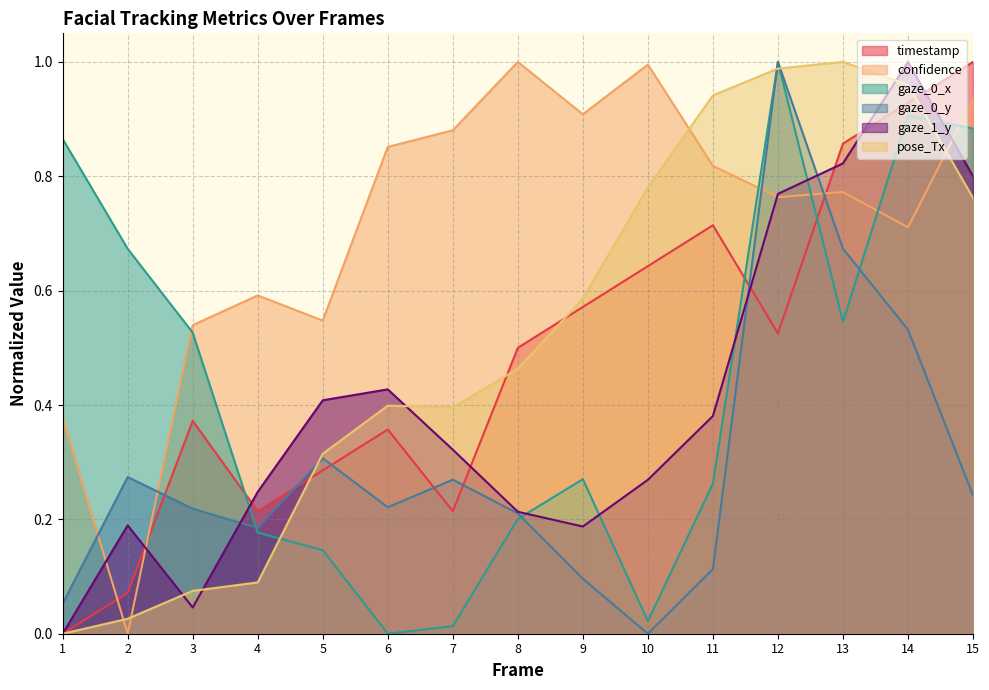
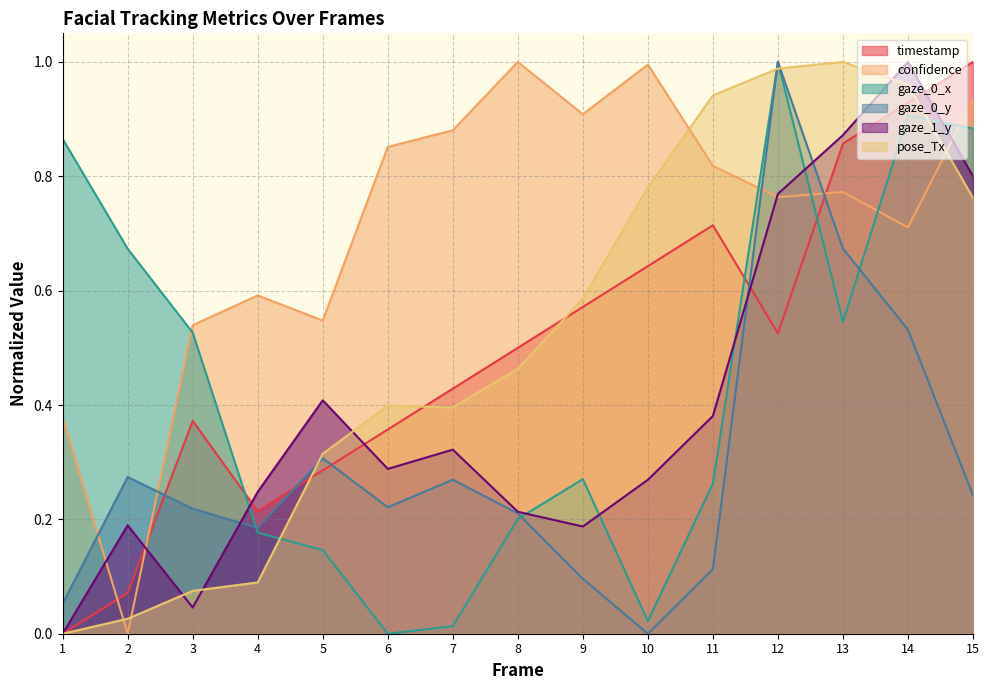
  {
    "timestamp": {
      "2": 0.07,
      "3": 0.37,
      "4": 0.21,
      "5": 0.29,
      "6": 0.36,
-     "7": 0.21,
+     "7": 0.43,
      "8": 0.50,
      "9": 0.57,
      "10": 0.64,
      "11": 0.71,
      "12": 0.53,
      "13": 0.86,
      "15": 1.00
    },
    "gaze_1_y": {
      "2": 0.19,
      "3": 0.05,
      "4": 0.25,
      "5": 0.41,
-     "6": 0.43,
+     "6": 0.29,
      "7": 0.32,
      "9": 0.19,
      "10": 0.27,
      "11": 0.38,
      "12": 0.77,
-     "13": 0.82,
+     "13": 0.87,
      "15": 0.80
    }
  }
